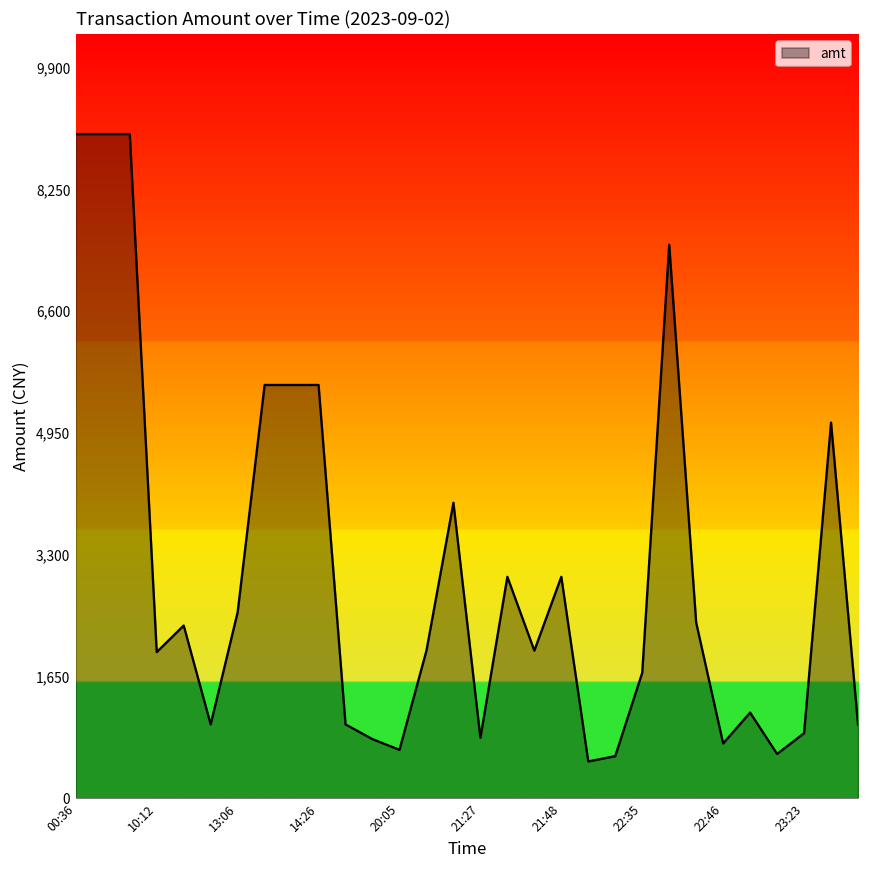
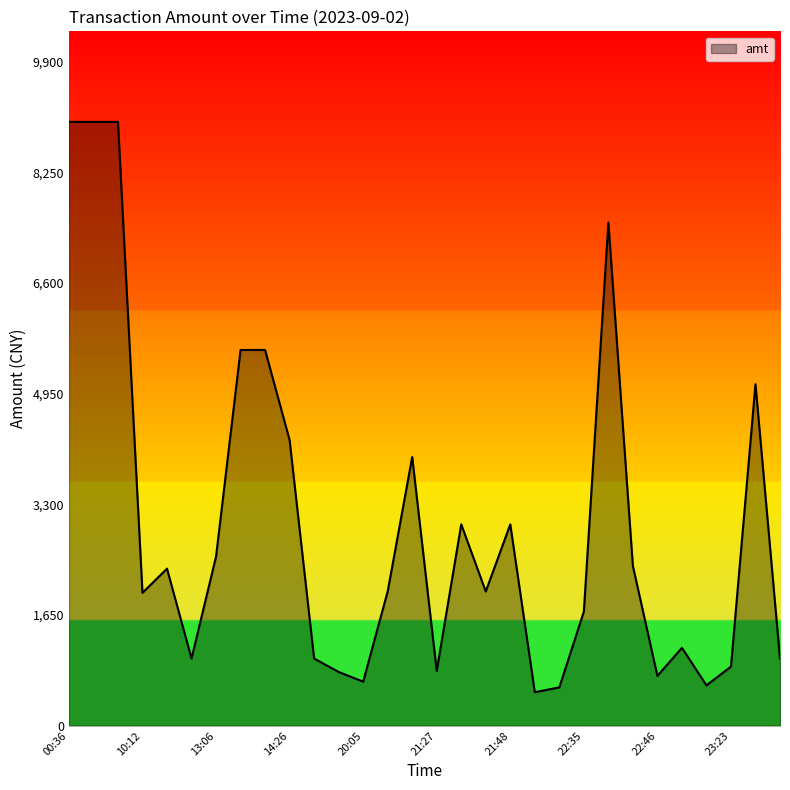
  {
    "00:36": "9,000",
    "10:12": "2,000",
    "13:06": "2,500",
-   "14:26": "5,600",
+   "14:26": "4,300",
    "20:05": "700",
    "21:27": "800",
    "21:48": "3,000",
    "22:35": "1,700",
    "22:46": "700",
    "23:23": "900"
  }
